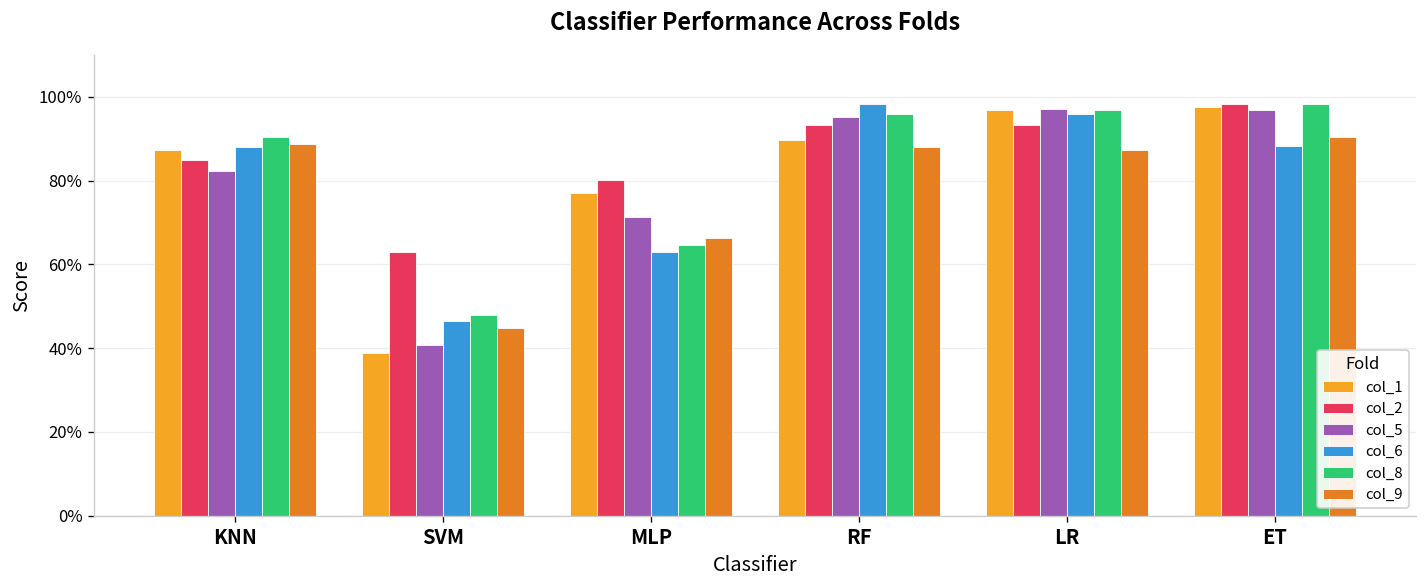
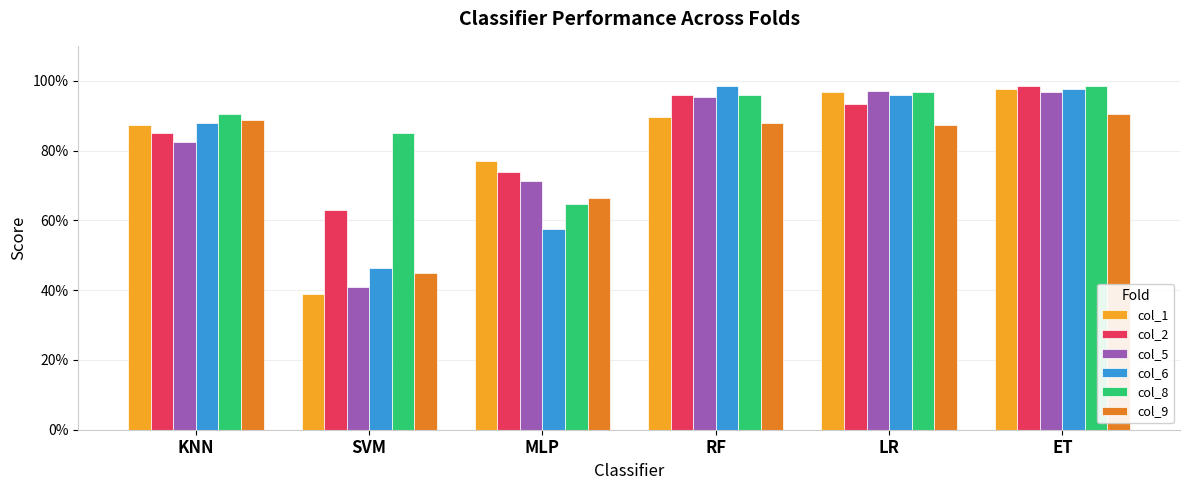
  {
    "col_2": {
      "KNN": "85%",
      "SVM": "63%",
-     "MLP": "80%",
-     "RF": "93%",
+     "MLP": "74%",
+     "RF": "96%",
      "LR": "93%",
      "ET": "98%"
    },
    "col_5": {
      "KNN": "82%",
      "SVM": "41%",
      "MLP": "71%",
      "RF": "95%",
      "LR": "97%",
      "ET": "97%"
    },
    "col_6": {
      "KNN": "88%",
      "SVM": "46%",
-     "MLP": "63%",
+     "MLP": "58%",
      "RF": "98%",
      "LR": "96%",
-     "ET": "88%"
+     "ET": "98%"
    },
    "col_8": {
      "KNN": "90%",
-     "SVM": "48%",
+     "SVM": "85%",
      "MLP": "65%",
      "RF": "96%",
      "LR": "97%",
      "ET": "98%"
    }
  }
